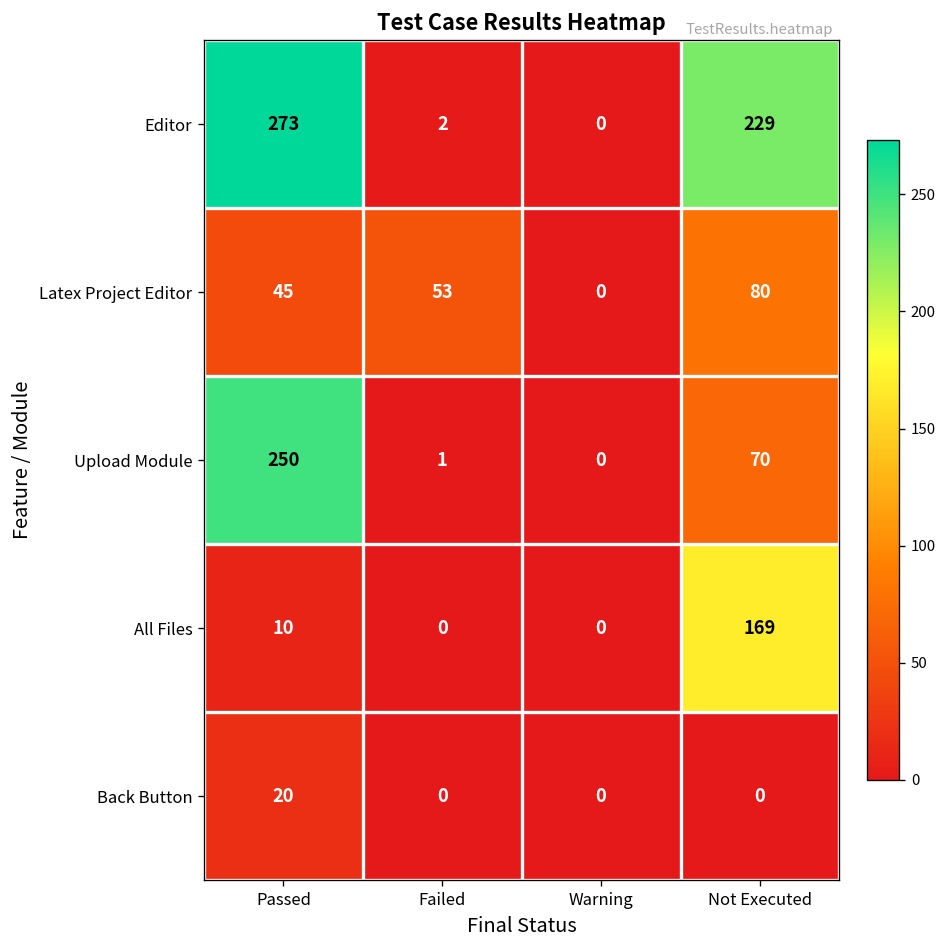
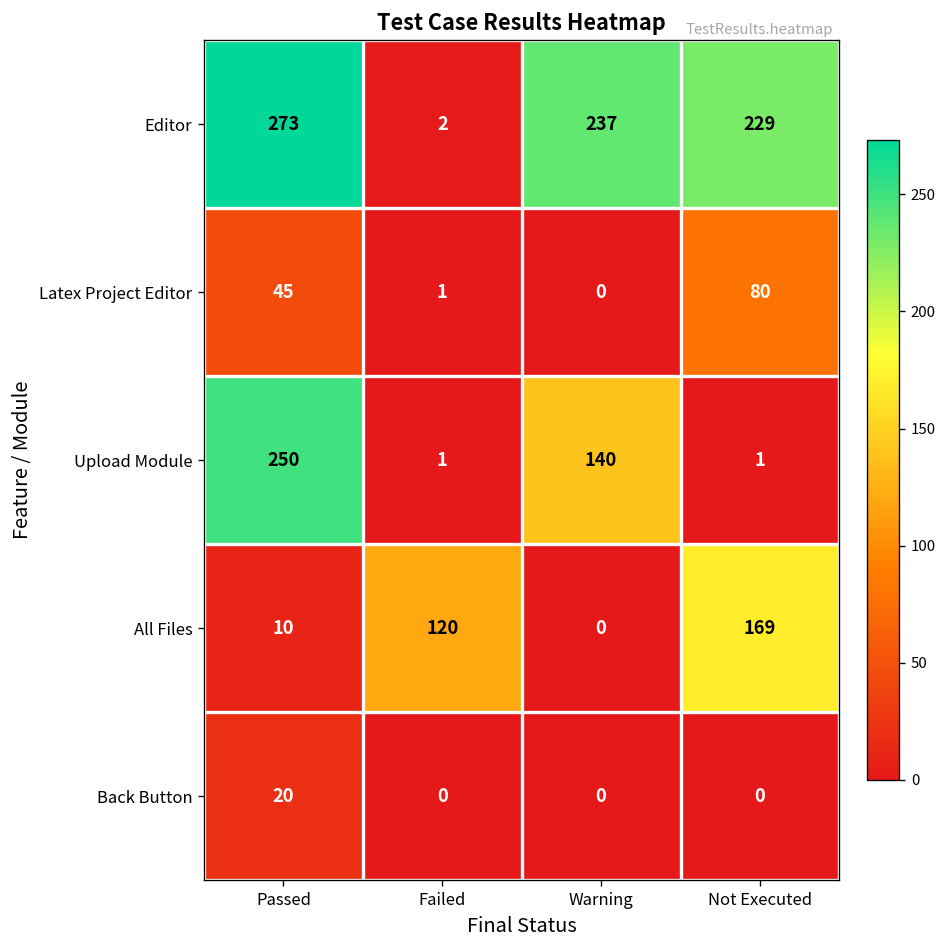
  {
    "Editor": {
      "Passed": 273,
      "Failed": 2,
-     "Warning": 0,
+     "Warning": 237,
      "Not Executed": 229
    },
    "Latex Project Editor": {
      "Passed": 45,
-     "Failed": 53,
+     "Failed": 1,
      "Warning": 0,
      "Not Executed": 80
    },
    "Upload Module": {
      "Passed": 250,
      "Failed": 1,
-     "Warning": 0,
-     "Not Executed": 70
+     "Warning": 140,
+     "Not Executed": 1
    },
    "All Files": {
      "Passed": 10,
-     "Failed": 0,
+     "Failed": 120,
      "Warning": 0,
      "Not Executed": 169
    },
    "Back Button": {
      "Passed": 20,
      "Failed": 0,
      "Warning": 0,
      "Not Executed": 0
    }
  }
